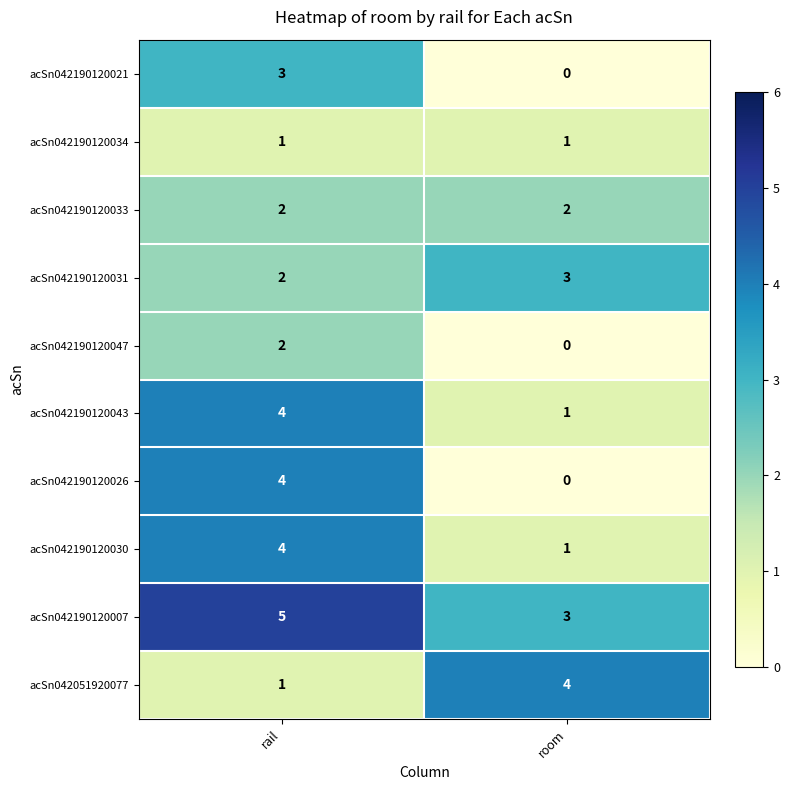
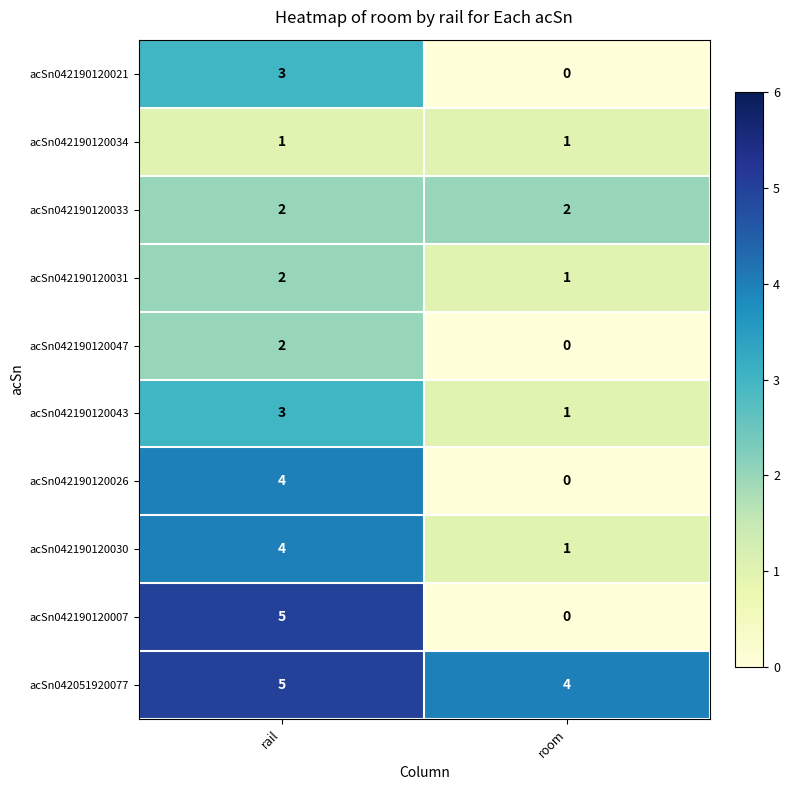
  {
    "acSn042190120021": {
      "rail": 3,
      "room": 0
    },
    "acSn042190120034": {
      "rail": 1,
      "room": 1
    },
    "acSn042190120033": {
      "rail": 2,
      "room": 2
    },
    "acSn042190120031": {
      "rail": 2,
-     "room": 3
+     "room": 1
    },
    "acSn042190120047": {
      "rail": 2,
      "room": 0
    },
    "acSn042190120043": {
-     "rail": 4,
+     "rail": 3,
      "room": 1
    },
    "acSn042190120026": {
      "rail": 4,
      "room": 0
    },
    "acSn042190120030": {
      "rail": 4,
      "room": 1
    },
    "acSn042190120007": {
      "rail": 5,
-     "room": 3
+     "room": 0
    },
    "acSn042051920077": {
-     "rail": 1,
+     "rail": 5,
      "room": 4
    }
  }
